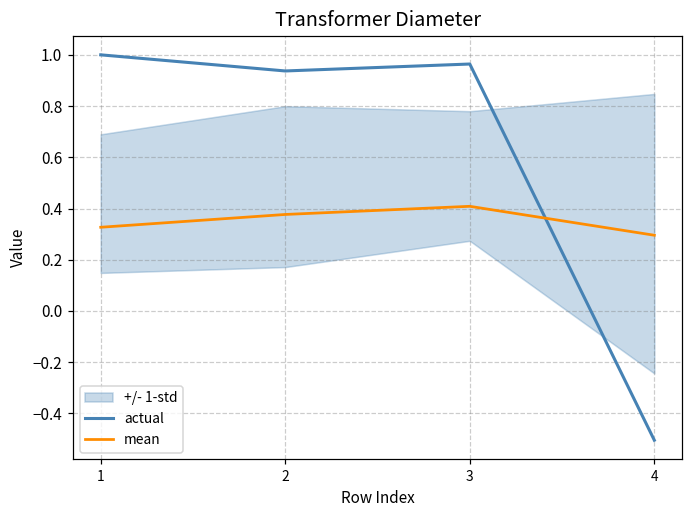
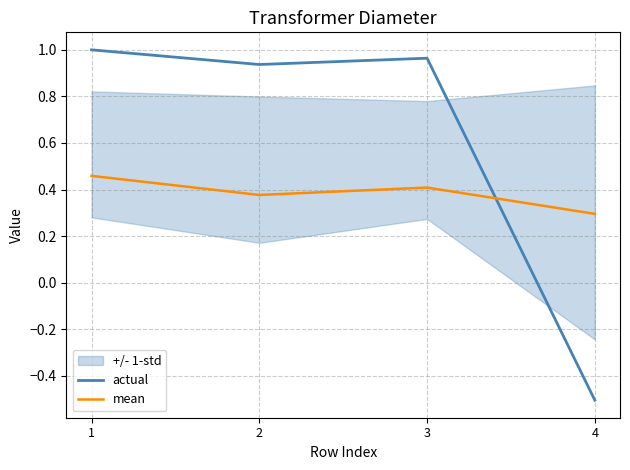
  {
    "mean": {
-     "1": 0.33,
+     "1": 0.46,
      "2": 0.38,
      "3": 0.41,
      "4": 0.30
    }
  }
